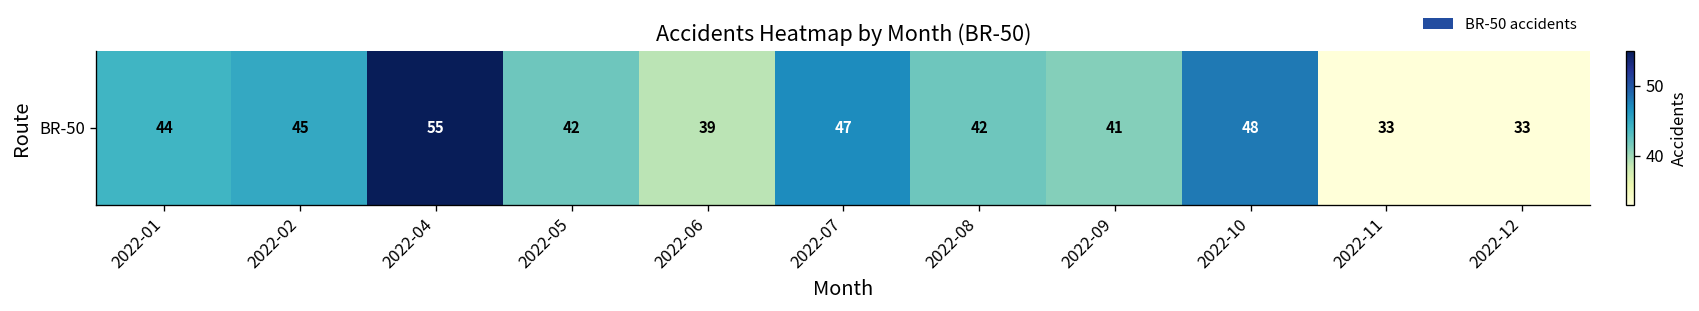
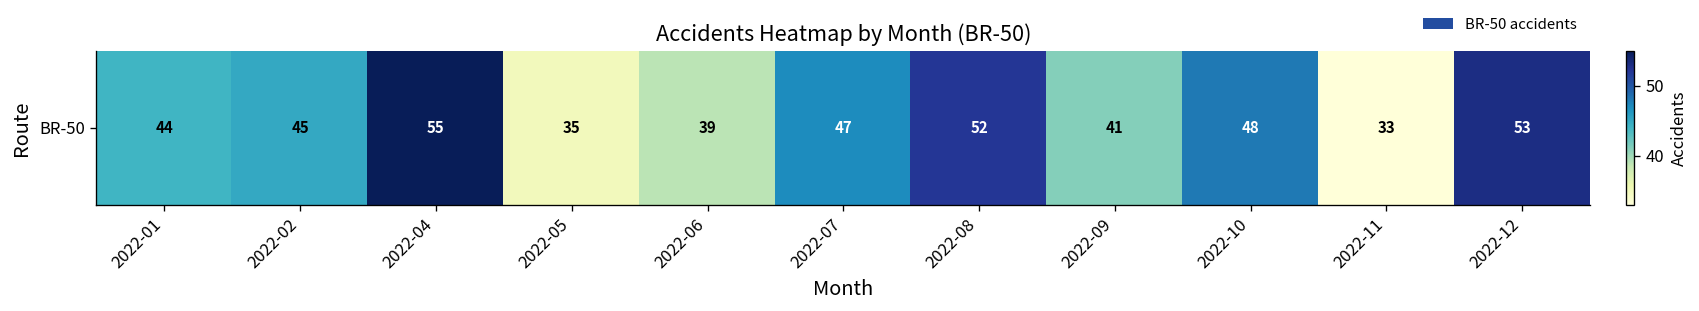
  {
    "BR-50": {
      "2022-01": 44,
      "2022-02": 45,
      "2022-04": 55,
-     "2022-05": 42,
+     "2022-05": 35,
      "2022-06": 39,
      "2022-07": 47,
-     "2022-08": 42,
+     "2022-08": 52,
      "2022-09": 41,
      "2022-10": 48,
      "2022-11": 33,
-     "2022-12": 33
+     "2022-12": 53
    }
  }
